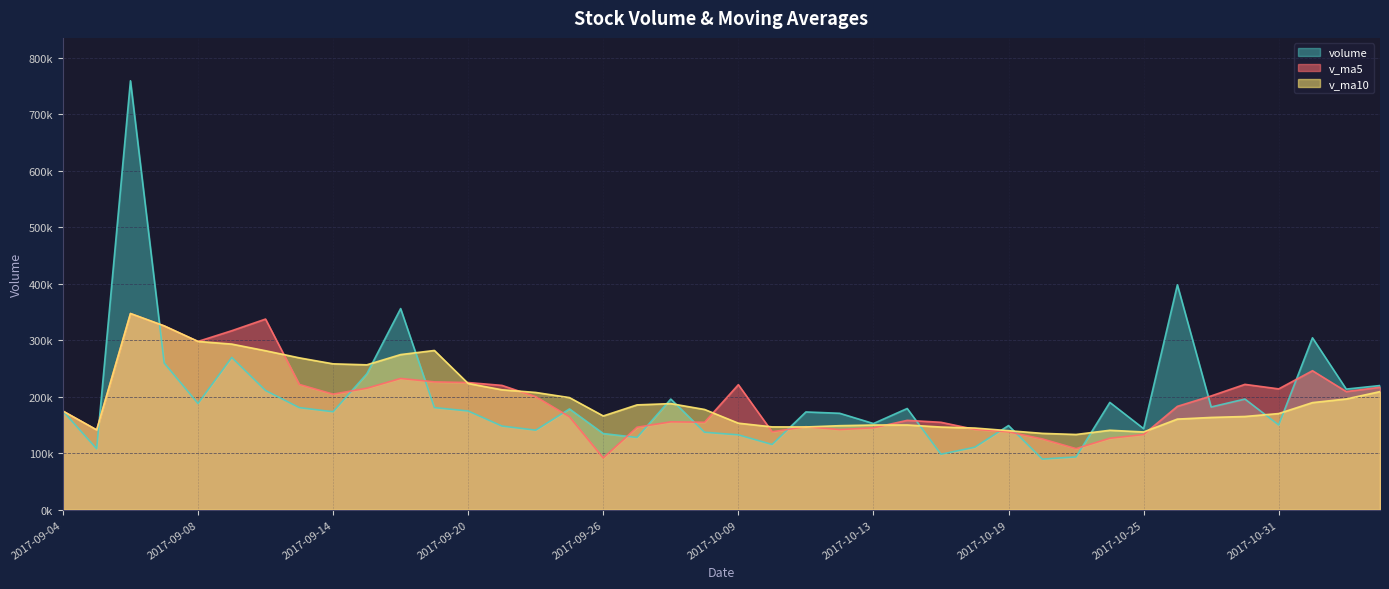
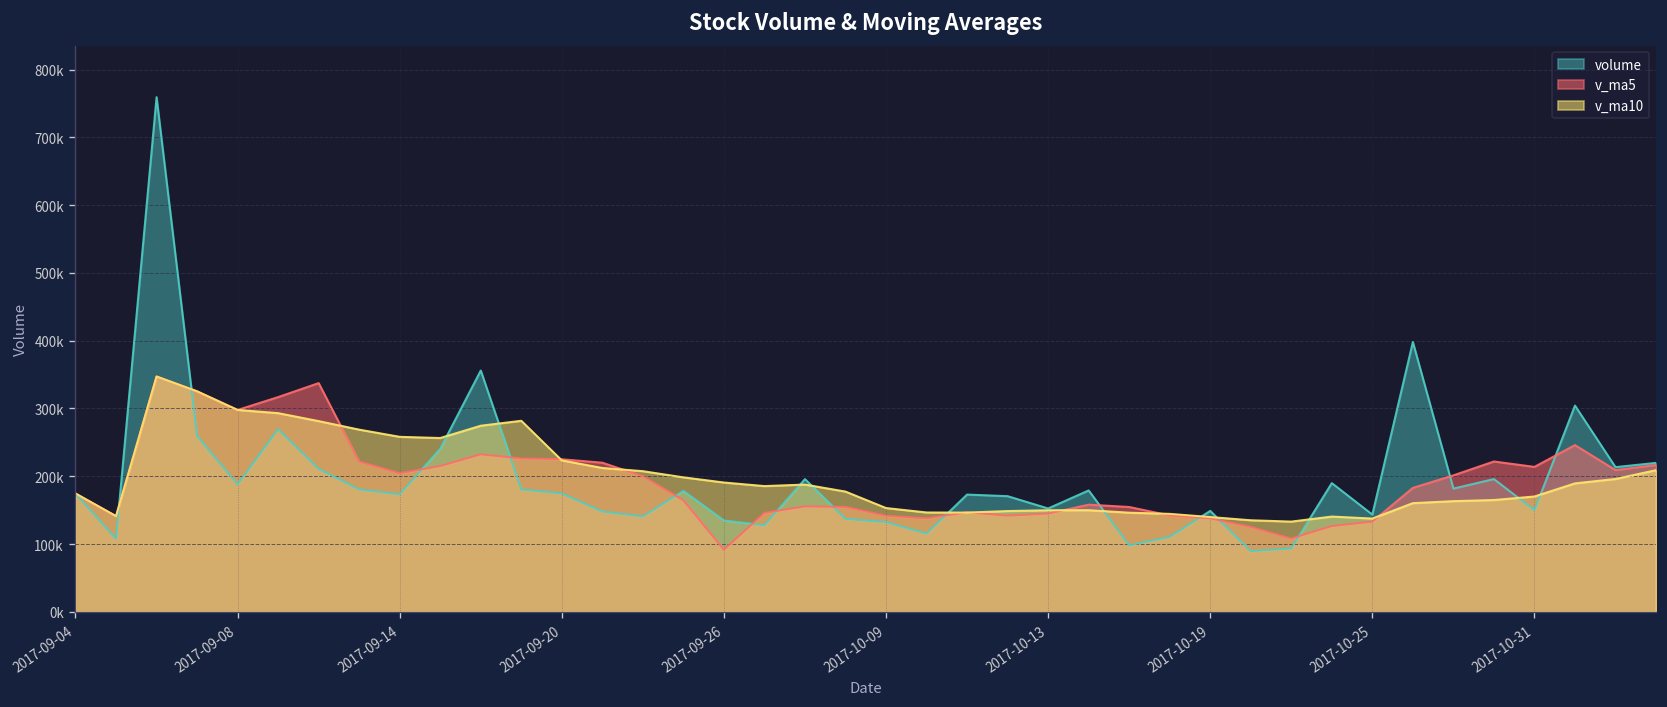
  {
    "volume": {
      "2017-09-08": 190000,
      "2017-09-14": 170000,
      "2017-09-20": 170000,
      "2017-09-26": 130000,
      "2017-10-09": 130000,
      "2017-10-19": 150000,
      "2017-10-25": 140000,
      "2017-10-31": 150000
    },
    "v_ma5": {
      "2017-09-14": 200000,
      "2017-09-26": 90000,
-     "2017-10-09": 220000,
+     "2017-10-09": 140000,
      "2017-10-13": 140000,
      "2017-10-25": 130000,
      "2017-10-31": 210000
    },
    "v_ma10": {
      "2017-09-14": 260000,
-     "2017-09-26": 170000,
+     "2017-09-26": 190000,
      "2017-10-09": 150000,
      "2017-10-25": 140000,
      "2017-10-31": 170000
    }
  }
